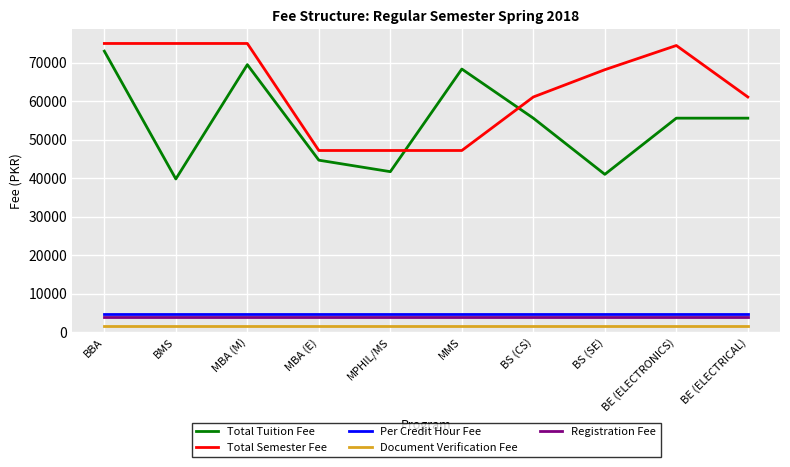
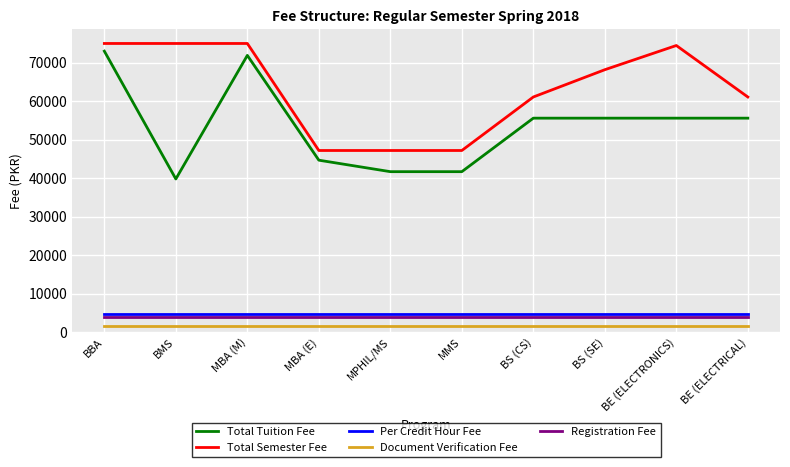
  {
    "Total Tuition Fee": {
      "BBA": 73000,
      "BMS": 40000,
-     "MBA (M)": 70000,
+     "MBA (M)": 72000,
      "MBA (E)": 45000,
      "MPHIL/MS": 42000,
-     "MMS": 68000,
+     "MMS": 42000,
      "BS (CS)": 56000,
-     "BS (SE)": 41000,
+     "BS (SE)": 56000,
      "BE (ELECTRONICS)": 56000,
      "BE (ELECTRICAL)": 56000
    },
    "Total Semester Fee": {
      "BBA": 75000,
      "BMS": 75000,
      "MBA (M)": 75000,
      "MBA (E)": 47000,
      "MPHIL/MS": 47000,
      "MMS": 47000,
      "BS (CS)": 61000,
      "BS (SE)": 68000,
      "BE (ELECTRONICS)": 74000,
      "BE (ELECTRICAL)": 61000
    },
    "Document Verification Fee": {
      "BBA": 2000,
      "BMS": 2000,
      "MBA (M)": 2000,
      "MBA (E)": 2000,
      "MPHIL/MS": 2000,
      "MMS": 2000,
      "BS (CS)": 2000,
      "BS (SE)": 2000,
      "BE (ELECTRONICS)": 2000,
      "BE (ELECTRICAL)": 2000
    }
  }
